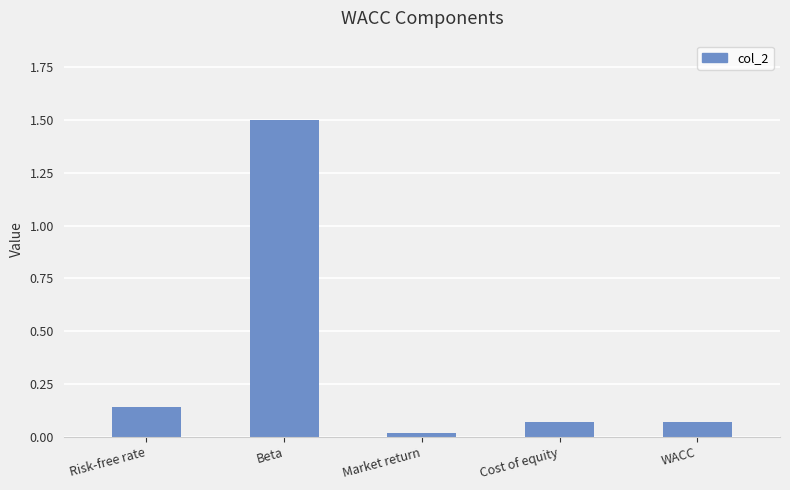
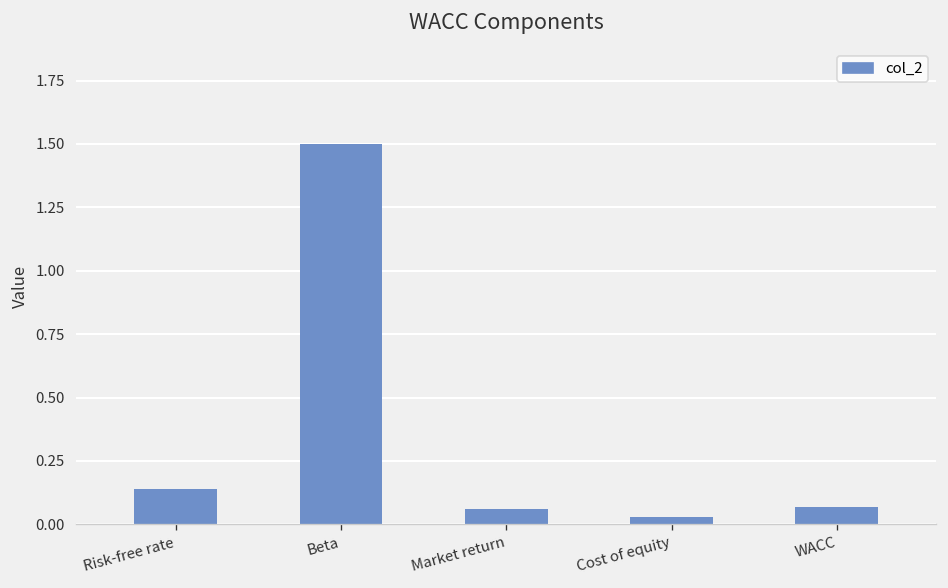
  {
    "Risk-free rate": 0.14,
    "Beta": 1.50,
-   "Market return": 0.02,
-   "Cost of equity": 0.07,
+   "Market return": 0.06,
+   "Cost of equity": 0.03,
    "WACC": 0.07
  }
